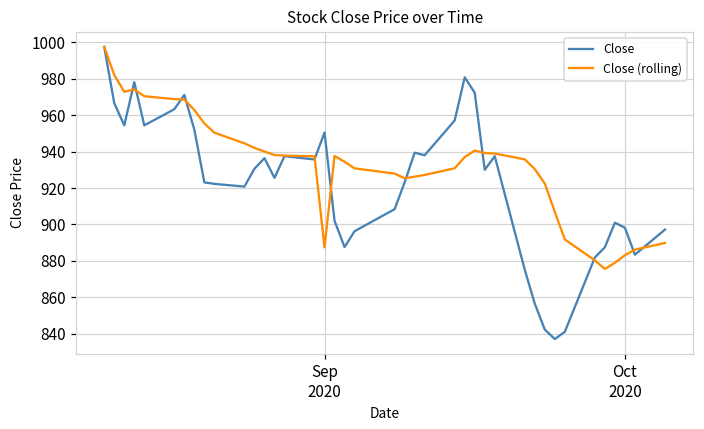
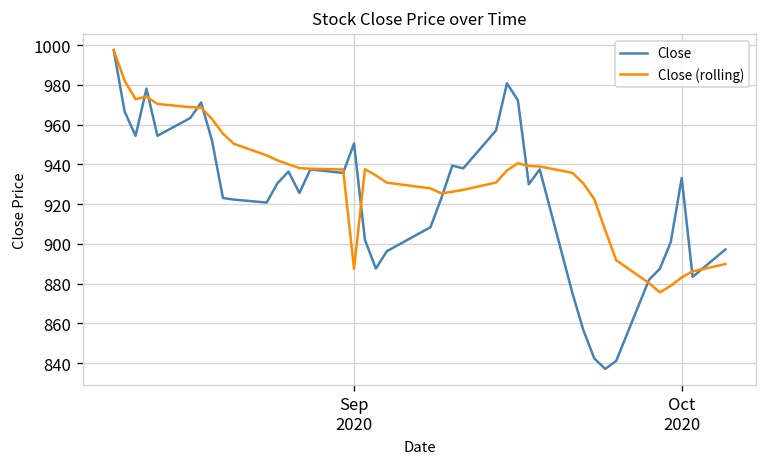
  {
    "Close": {
      "Sep 2020": 951,
-     "Oct 2020": 898
+     "Oct 2020": 933
    },
    "Close (rolling)": {
      "Sep 2020": 887,
      "Oct 2020": 883
    }
  }
